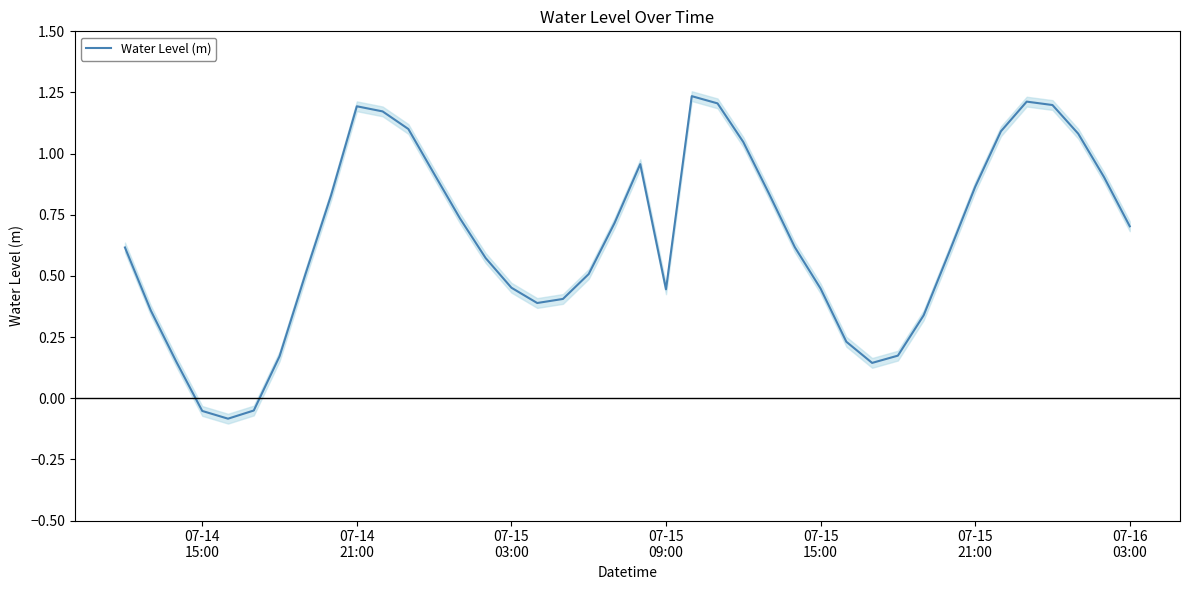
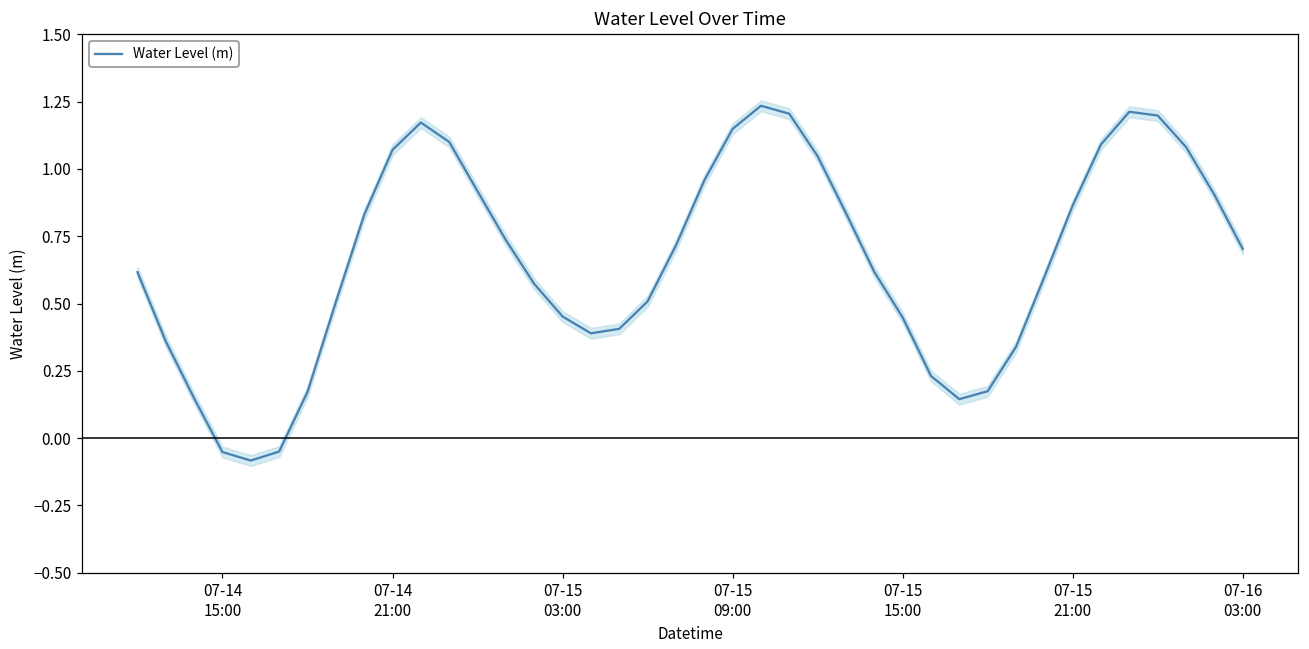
  {
    "Water Level (m)": {
      "07-14 15:00": -0.05,
-     "07-14 21:00": 1.19,
+     "07-14 21:00": 1.07,
      "07-15 03:00": 0.45,
-     "07-15 09:00": 0.45,
+     "07-15 09:00": 1.15,
      "07-15 15:00": 0.45,
      "07-15 21:00": 0.86,
      "07-16 03:00": 0.70
    }
  }
